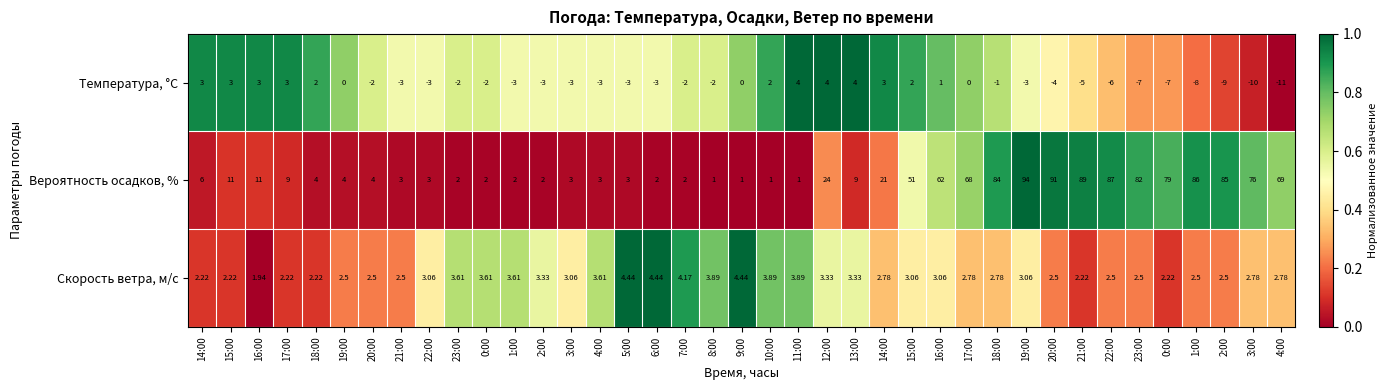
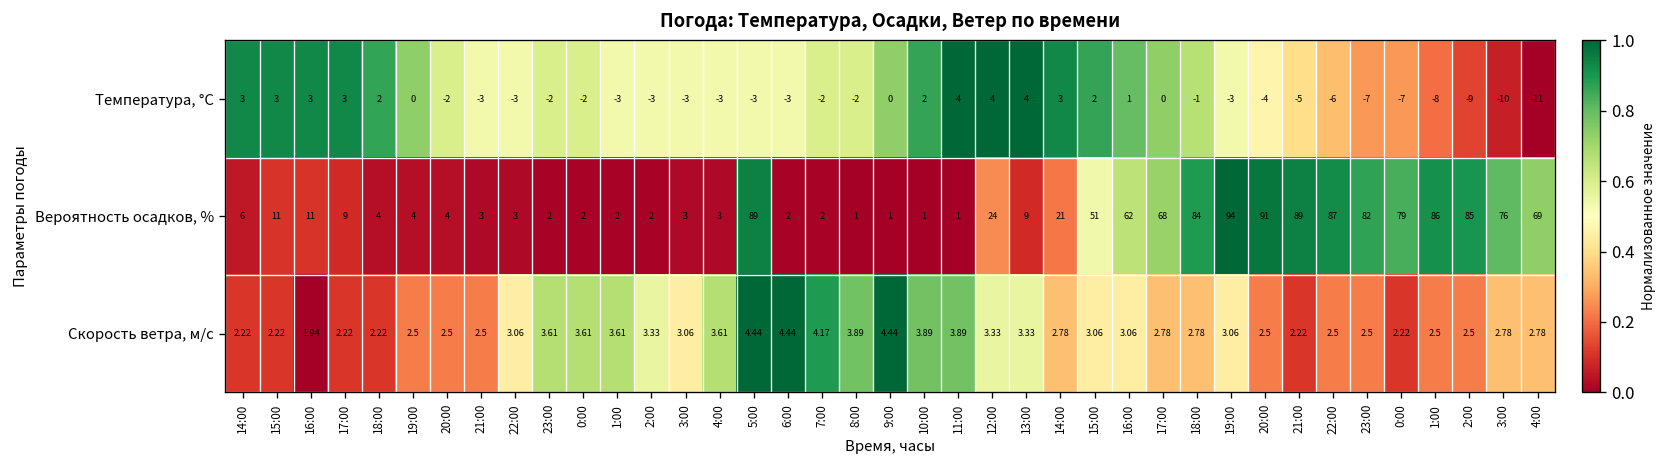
  {
    "Температура, °C": {
      "5:00": -3,
      "6:00": -3,
      "7:00": -2,
      "8:00": -2,
      "9:00": 0,
      "10:00": 2,
      "11:00": 4,
      "12:00": 4,
      "13:00": 4
    },
    "Вероятность осадков, %": {
-     "5:00": 3,
+     "5:00": 89,
      "6:00": 2,
      "7:00": 2,
      "8:00": 1,
      "9:00": 1,
      "10:00": 1,
      "11:00": 1,
      "12:00": 24,
      "13:00": 9
    },
    "Скорость ветра, м/c": {
      "5:00": 4.44,
      "6:00": 4.44,
      "7:00": 4.17,
      "8:00": 3.89,
      "9:00": 4.44,
      "10:00": 3.89,
      "11:00": 3.89,
      "12:00": 3.33,
      "13:00": 3.33
    }
  }
